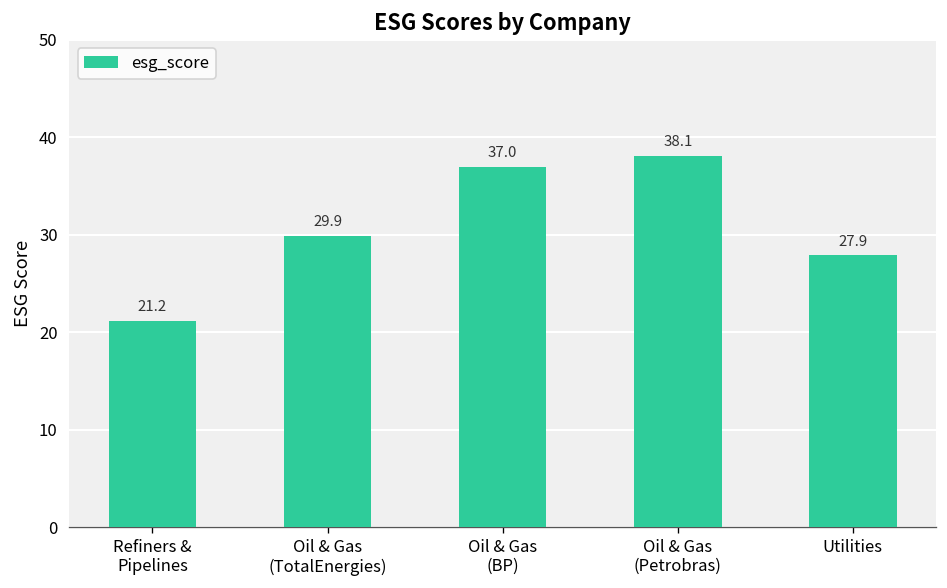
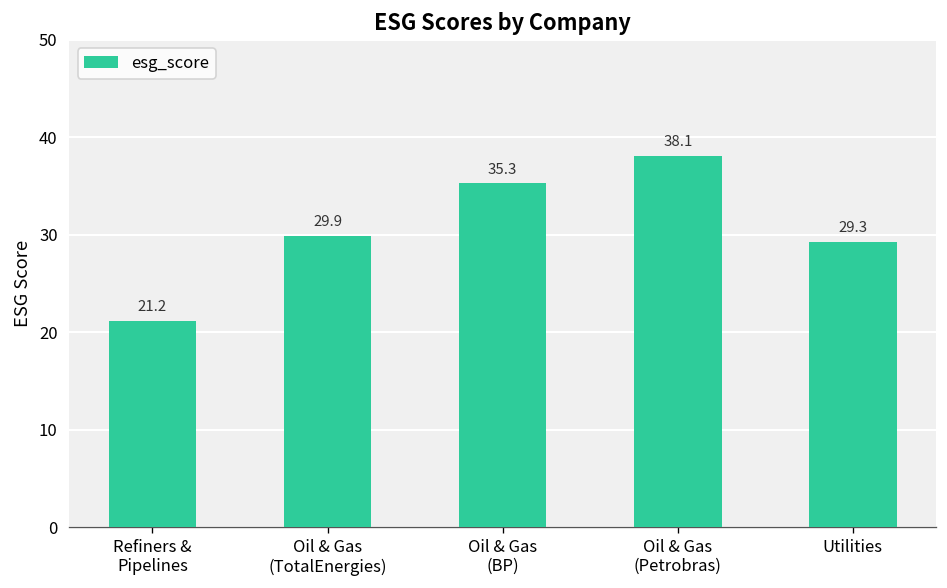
  {
    "Refiners & Pipelines": 21.2,
    "Oil & Gas (TotalEnergies)": 29.9,
-   "Oil & Gas (BP)": 37.0,
+   "Oil & Gas (BP)": 35.3,
    "Oil & Gas (Petrobras)": 38.1,
-   "Utilities": 27.9
+   "Utilities": 29.3
  }
